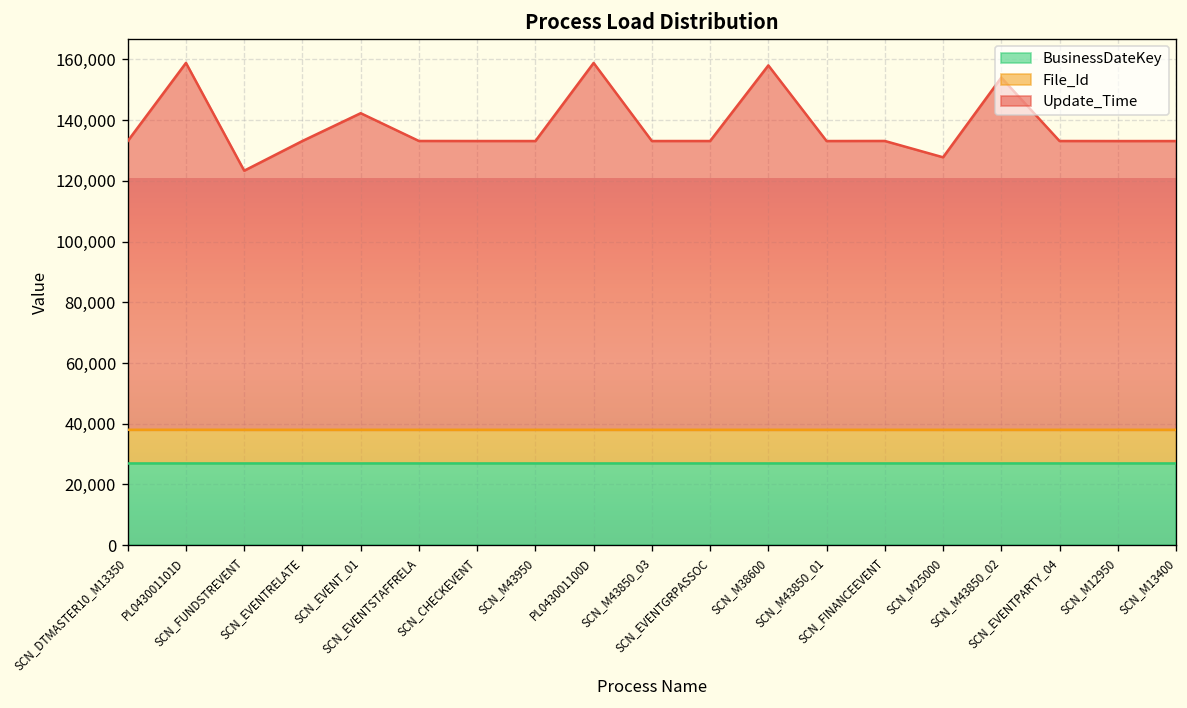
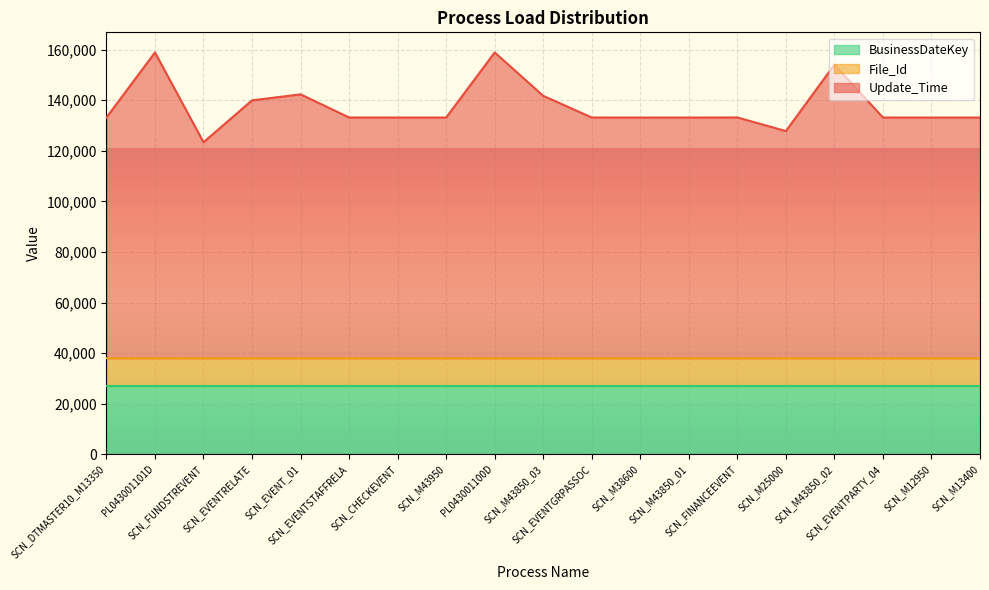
  {
    "BusinessDateKey": {
      "SCN_DTMASTER10_M13350": "27,000",
      "PL043001101D": "27,000",
      "SCN_FUNDSTREVENT": "27,000",
      "SCN_EVENTRELATE": "27,000",
      "SCN_EVENT_01": "27,000",
      "SCN_EVENTSTAFFRELA": "27,000",
      "SCN_CHECKEVENT": "27,000",
      "SCN_M43950": "27,000",
      "PL043001100D": "27,000",
      "SCN_M43850_03": "27,000",
      "SCN_EVENTGRPASSOC": "27,000",
      "SCN_M38600": "27,000",
      "SCN_M43850_01": "27,000",
      "SCN_FINANCEEVENT": "27,000",
      "SCN_M25000": "27,000",
      "SCN_M43850_02": "27,000",
      "SCN_EVENTPARTY_04": "27,000",
      "SCN_M12950": "27,000",
      "SCN_M13400": "27,000"
    },
    "File_Id": {
      "SCN_DTMASTER10_M13350": "11,000",
      "PL043001101D": "11,000",
      "SCN_FUNDSTREVENT": "11,000",
      "SCN_EVENTRELATE": "11,000",
      "SCN_EVENT_01": "11,000",
      "SCN_EVENTSTAFFRELA": "11,000",
      "SCN_CHECKEVENT": "11,000",
      "SCN_M43950": "11,000",
      "PL043001100D": "11,000",
      "SCN_M43850_03": "11,000",
      "SCN_EVENTGRPASSOC": "11,000",
      "SCN_M38600": "11,000",
      "SCN_M43850_01": "11,000",
      "SCN_FINANCEEVENT": "11,000",
      "SCN_M25000": "11,000",
      "SCN_M43850_02": "11,000",
      "SCN_EVENTPARTY_04": "11,000",
      "SCN_M12950": "11,000",
      "SCN_M13400": "11,000"
    },
    "Update_Time": {
      "SCN_DTMASTER10_M13350": "95,000",
      "PL043001101D": "121,000",
      "SCN_FUNDSTREVENT": "85,000",
-     "SCN_EVENTRELATE": "95,000",
+     "SCN_EVENTRELATE": "102,000",
      "SCN_EVENT_01": "104,000",
      "SCN_EVENTSTAFFRELA": "95,000",
      "SCN_CHECKEVENT": "95,000",
      "SCN_M43950": "95,000",
      "PL043001100D": "121,000",
-     "SCN_M43850_03": "95,000",
+     "SCN_M43850_03": "104,000",
      "SCN_EVENTGRPASSOC": "95,000",
-     "SCN_M38600": "120,000",
+     "SCN_M38600": "95,000",
      "SCN_M43850_01": "95,000",
      "SCN_FINANCEEVENT": "95,000",
      "SCN_M25000": "90,000",
      "SCN_EVENTPARTY_04": "95,000",
      "SCN_M12950": "95,000",
      "SCN_M13400": "95,000"
    }
  }
